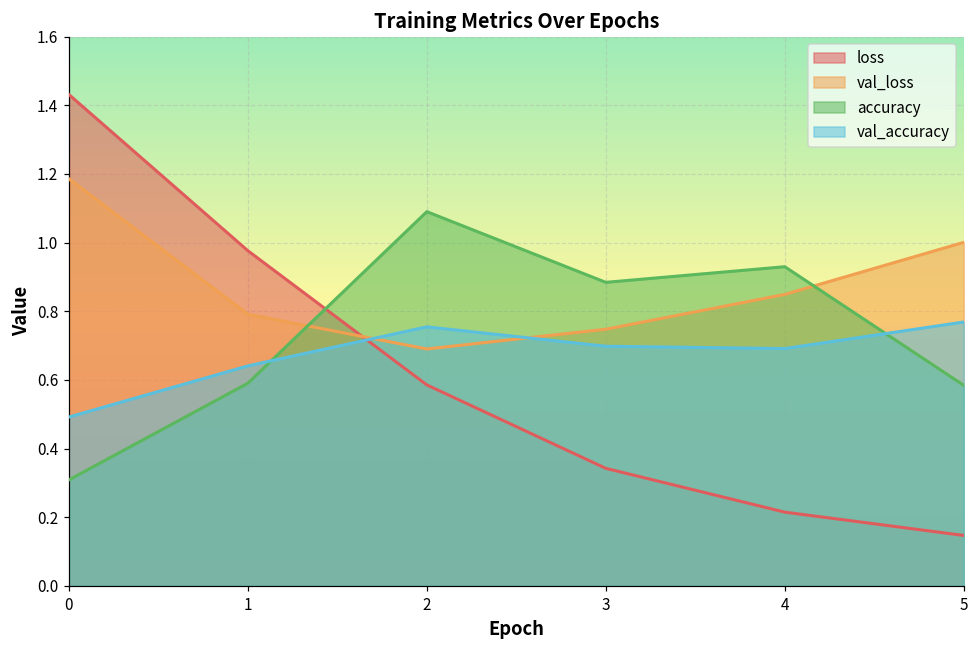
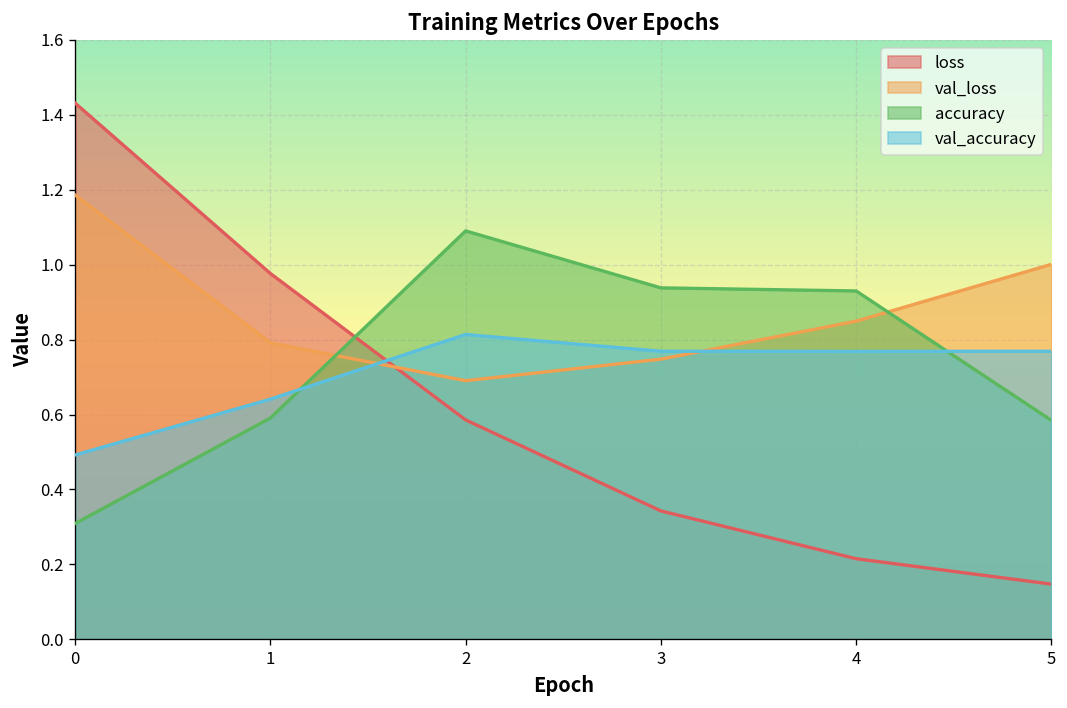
  {
    "accuracy": {
      "0": 0.31,
      "1": 0.59,
      "2": 1.09,
-     "3": 0.88,
+     "3": 0.94,
      "4": 0.93,
      "5": 0.58
    },
    "val_accuracy": {
      "0": 0.49,
      "1": 0.64,
-     "2": 0.75,
-     "3": 0.70,
-     "4": 0.69,
+     "2": 0.81,
+     "3": 0.77,
+     "4": 0.77,
      "5": 0.77
    }
  }
